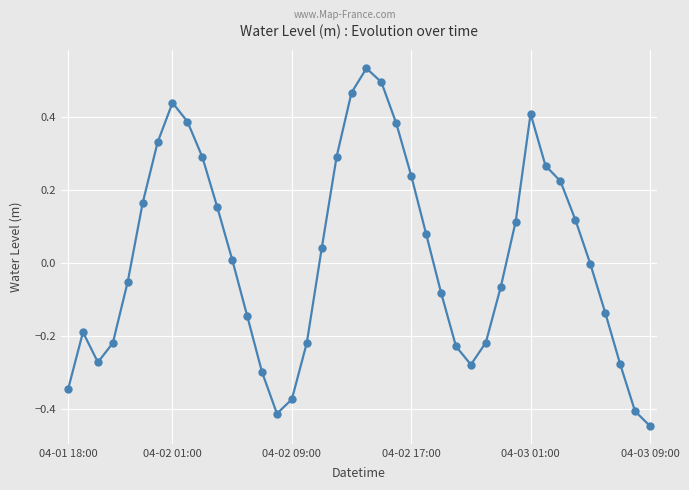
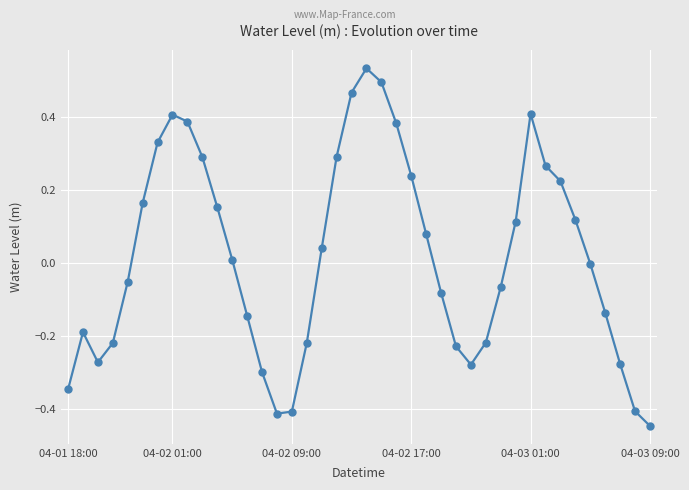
  {
    "04-01 18:00": -0.35,
-   "04-02 01:00": 0.44,
-   "04-02 09:00": -0.37,
+   "04-02 01:00": 0.41,
+   "04-02 09:00": -0.41,
    "04-02 17:00": 0.24,
    "04-03 01:00": 0.41,
    "04-03 09:00": -0.45
  }
